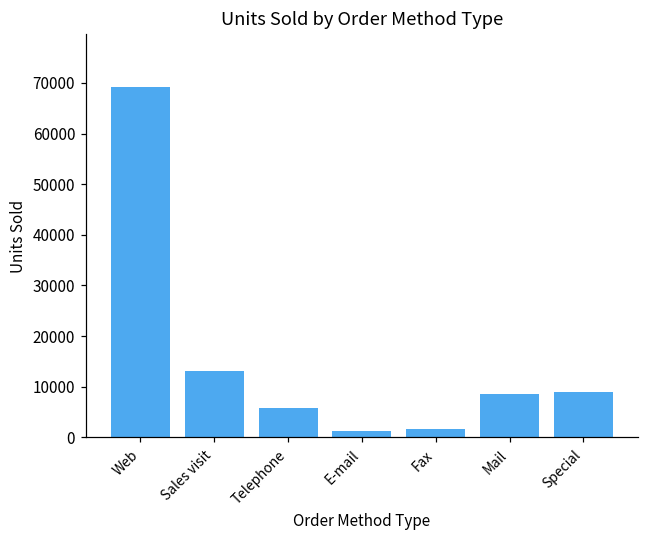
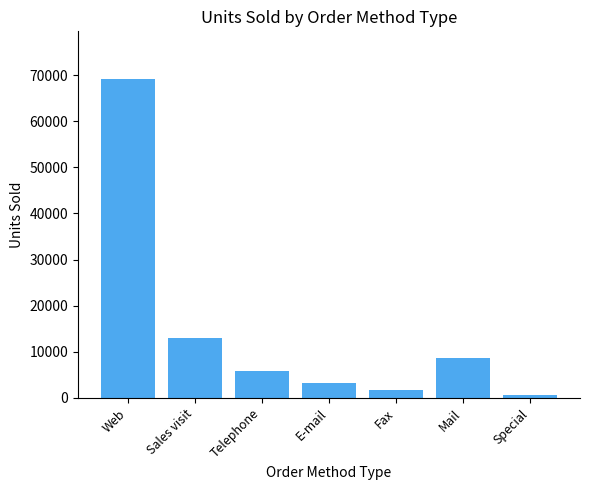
  {
    "Web": 69000,
    "Sales visit": 13000,
    "Telephone": 6000,
-   "E-mail": 1000,
+   "E-mail": 3000,
    "Fax": 2000,
    "Mail": 9000,
-   "Special": 9000
+   "Special": 1000
  }
